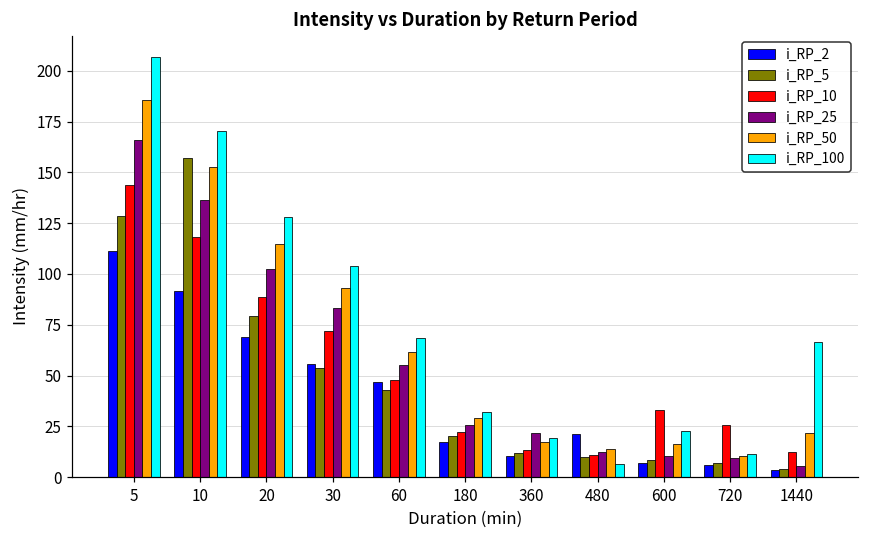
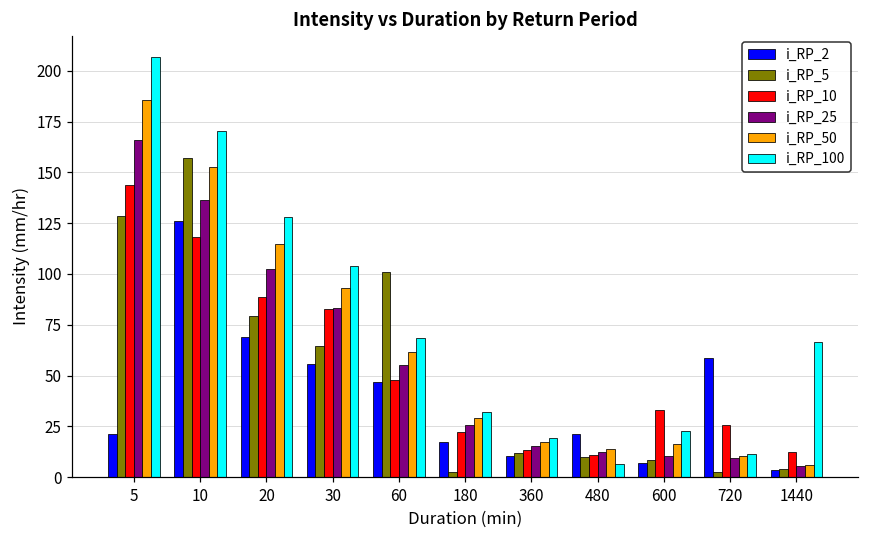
  {
    "i_RP_2": {
-     "5": 111,
-     "10": 91,
+     "5": 21,
+     "10": 126,
      "20": 69,
      "30": 56,
      "60": 47,
      "180": 17,
      "360": 10,
      "480": 21,
      "600": 7,
-     "720": 6,
+     "720": 59,
      "1440": 4
    },
    "i_RP_5": {
      "5": 129,
      "10": 157,
      "20": 80,
-     "30": 54,
-     "60": 43,
-     "180": 20,
+     "30": 65,
+     "60": 101,
+     "180": 2,
      "360": 12,
      "480": 10,
      "600": 8,
-     "720": 7,
+     "720": 2,
      "1440": 4
    },
    "i_RP_10": {
      "5": 144,
      "10": 118,
      "20": 89,
-     "30": 72,
+     "30": 83,
      "60": 48,
      "180": 22,
      "360": 13,
      "480": 11,
      "600": 33,
      "720": 25,
      "1440": 13
    },
    "i_RP_25": {
      "5": 166,
      "10": 137,
      "20": 103,
      "30": 83,
      "60": 55,
      "180": 26,
-     "360": 22,
+     "360": 16,
      "480": 13,
      "600": 11,
      "720": 9,
      "1440": 5
    },
    "i_RP_50": {
      "5": 185,
      "10": 152,
      "20": 115,
      "30": 93,
      "60": 62,
      "180": 29,
      "360": 17,
      "480": 14,
      "600": 16,
      "720": 10,
-     "1440": 22
+     "1440": 6
    },
    "i_RP_100": {
      "5": 207,
      "10": 170,
      "20": 128,
      "30": 104,
      "60": 69,
      "180": 32,
      "360": 19,
      "480": 6,
      "600": 23,
      "720": 11,
      "1440": 67
    }
  }
